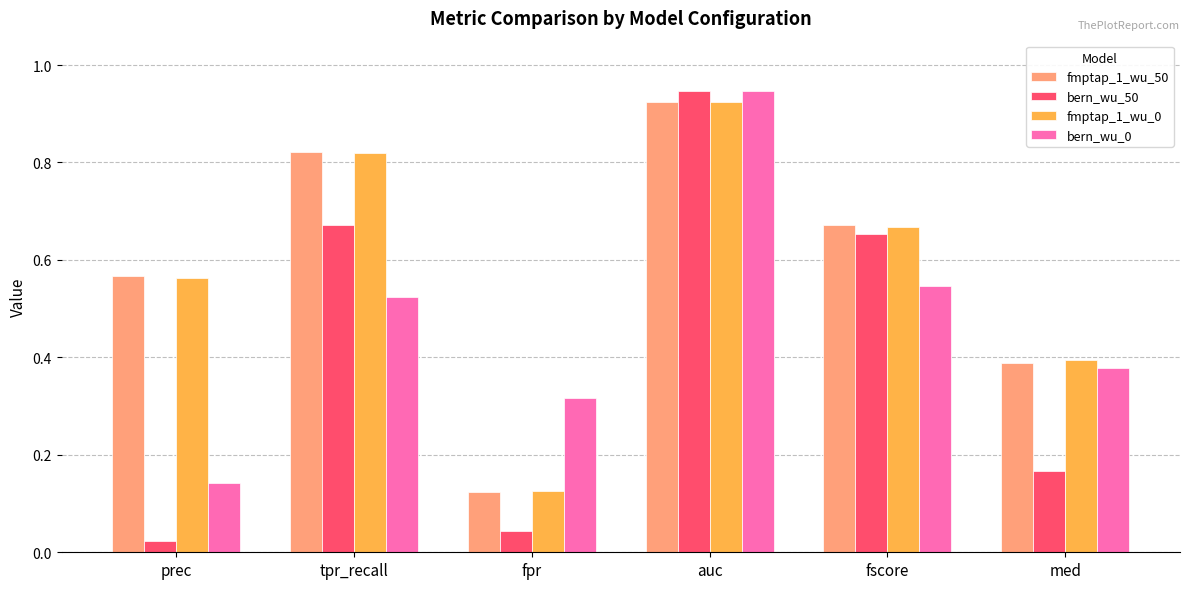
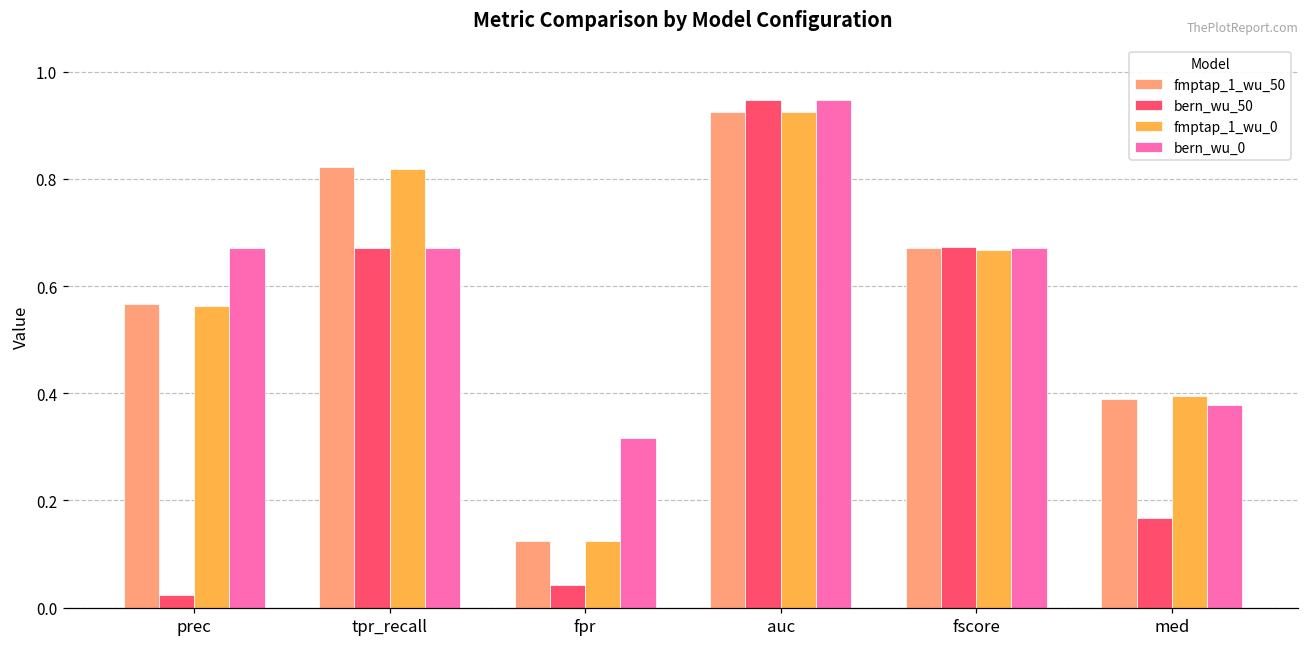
  {
    "bern_wu_50": {
      "prec": 0.02,
      "tpr_recall": 0.67,
      "fpr": 0.04,
      "auc": 0.95,
-     "fscore": 0.65,
+     "fscore": 0.67,
      "med": 0.17
    },
    "bern_wu_0": {
-     "prec": 0.14,
-     "tpr_recall": 0.52,
+     "prec": 0.67,
+     "tpr_recall": 0.67,
      "fpr": 0.32,
      "auc": 0.95,
-     "fscore": 0.55,
+     "fscore": 0.67,
      "med": 0.38
    }
  }
